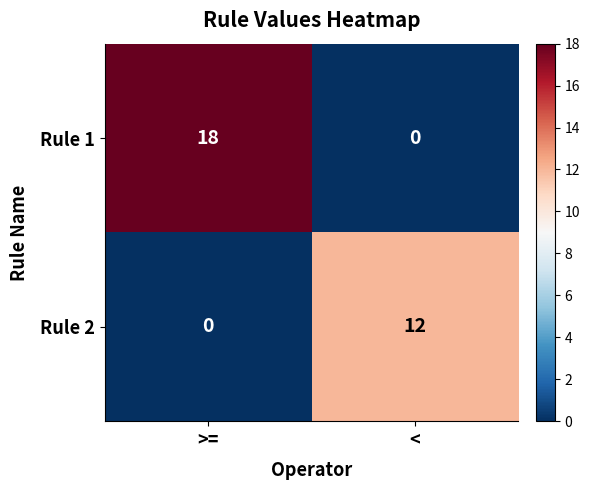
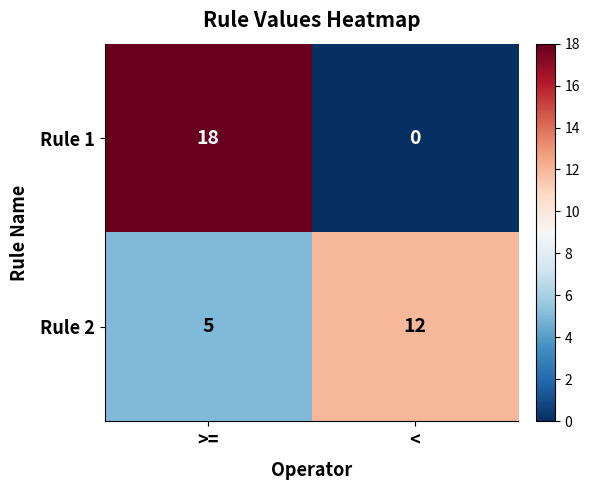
  {
    "Rule 1": {
      ">=": 18,
      "<": 0
    },
    "Rule 2": {
-     ">=": 0,
+     ">=": 5,
      "<": 12
    }
  }
